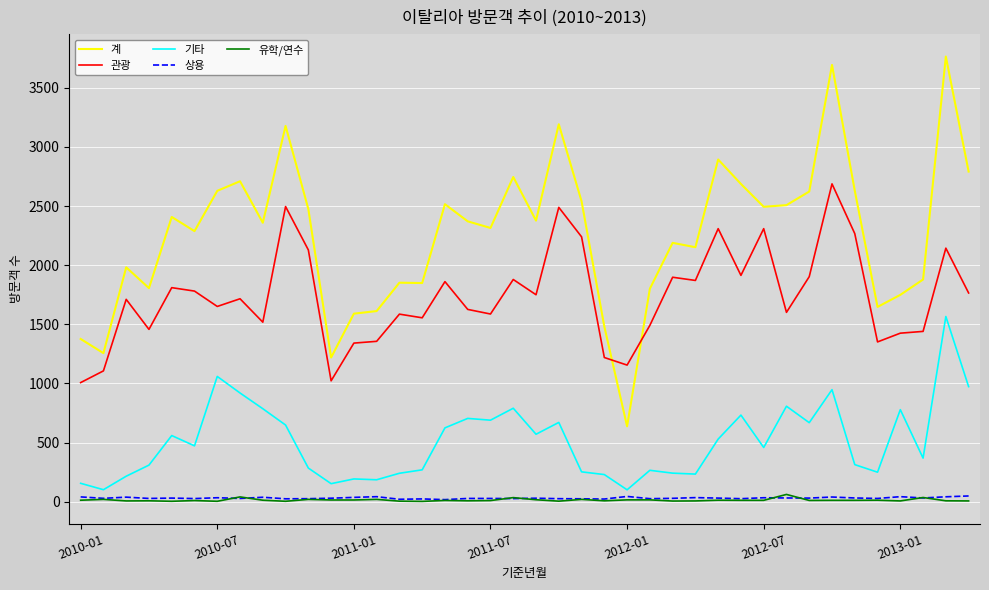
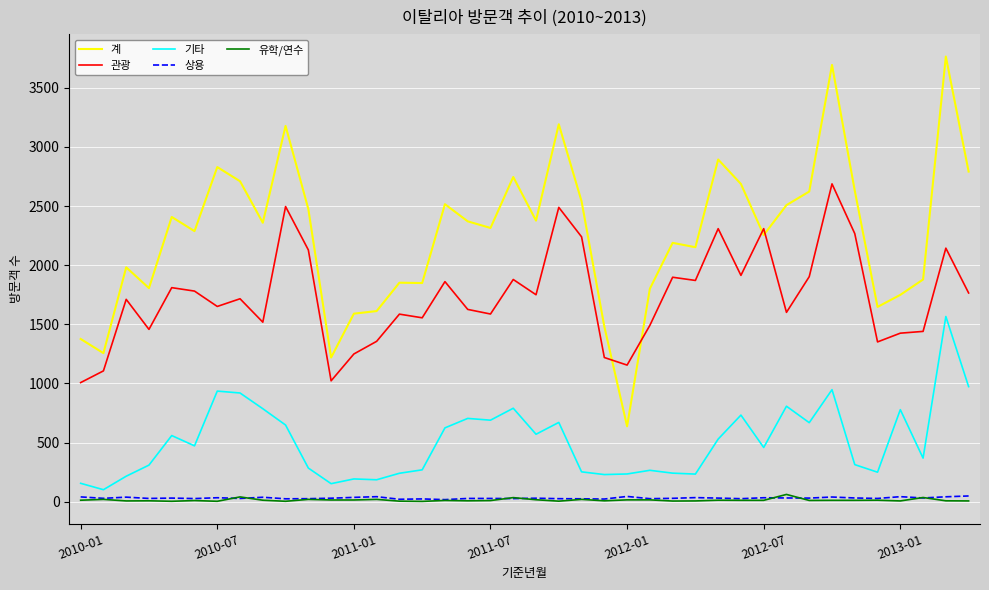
  {
    "계": {
      "2010-01": 1380,
-     "2010-07": 2630,
+     "2010-07": 2830,
      "2011-01": 1590,
      "2011-07": 2320,
      "2012-01": 640,
-     "2012-07": 2490,
+     "2012-07": 2260,
      "2013-01": 1750
    },
    "관광": {
      "2010-01": 1010,
      "2010-07": 1650,
-     "2011-01": 1340,
+     "2011-01": 1250,
      "2011-07": 1590,
      "2012-01": 1160,
      "2012-07": 2310,
      "2013-01": 1430
    },
    "기타": {
      "2010-01": 160,
-     "2010-07": 1060,
+     "2010-07": 940,
      "2011-01": 190,
      "2011-07": 690,
-     "2012-01": 100,
+     "2012-01": 230,
      "2012-07": 460,
      "2013-01": 780
    },
    "상용": {
      "2010-01": 40,
      "2010-07": 30,
      "2011-01": 40,
      "2012-01": 40,
      "2012-07": 30,
      "2013-01": 40
    },
    "유학/연수": {
      "2010-01": 10,
      "2010-07": 0,
      "2011-01": 10,
      "2012-01": 20,
      "2012-07": 10,
      "2013-01": 10
    }
  }
